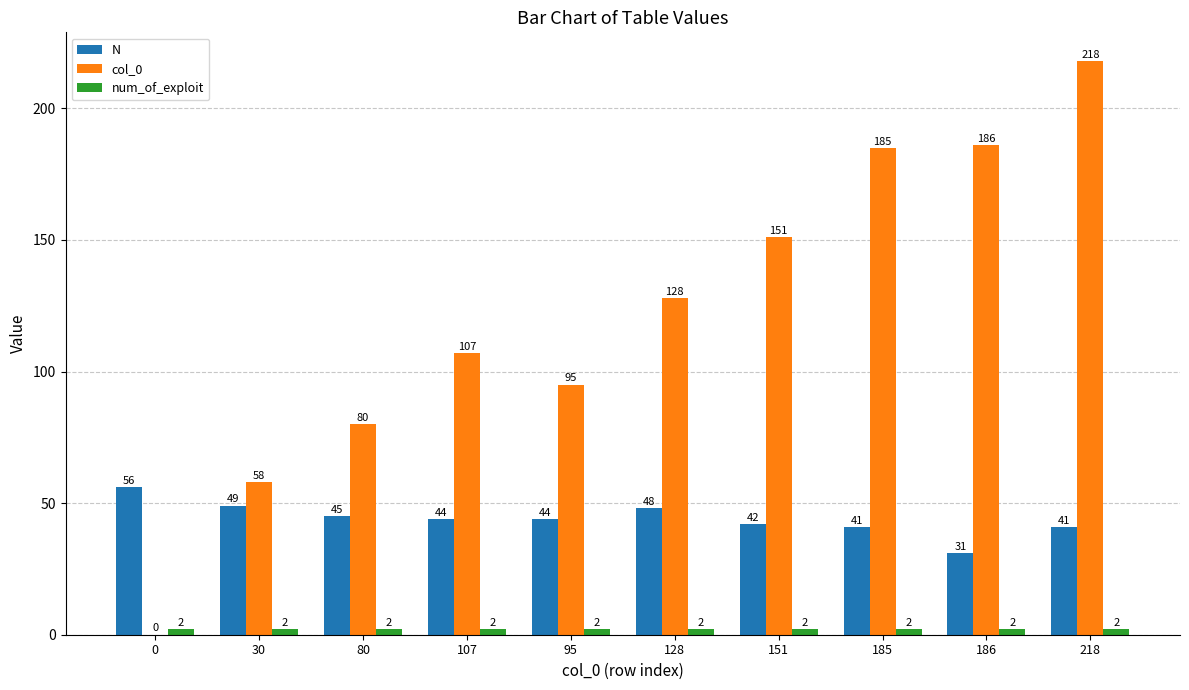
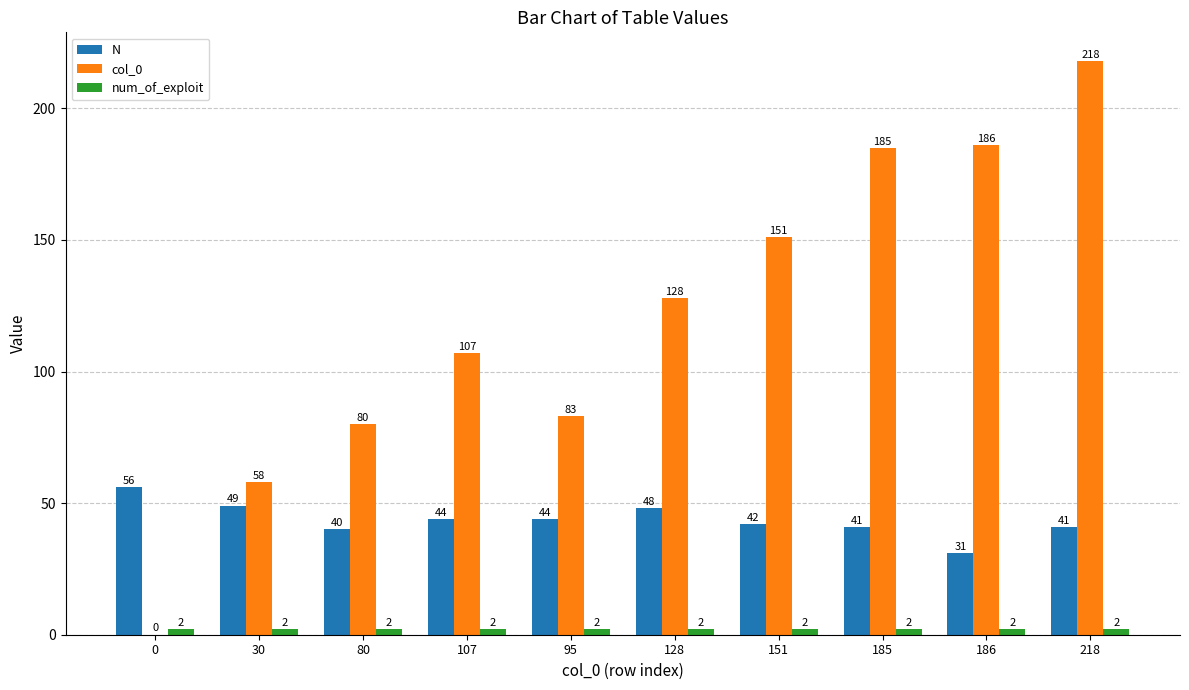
  {
    "N": {
      "0": 56,
      "30": 49,
-     "80": 45,
+     "80": 40,
      "107": 44,
      "95": 44,
      "128": 48,
      "151": 42,
      "185": 41,
      "186": 31,
      "218": 41
    },
    "col_0": {
      "0": 0,
      "30": 58,
      "80": 80,
      "107": 107,
-     "95": 95,
+     "95": 83,
      "128": 128,
      "151": 151,
      "185": 185,
      "186": 186,
      "218": 218
    },
    "num_of_exploit": {
      "0": 2,
      "30": 2,
      "80": 2,
      "107": 2,
      "95": 2,
      "128": 2,
      "151": 2,
      "185": 2,
      "186": 2,
      "218": 2
    }
  }
